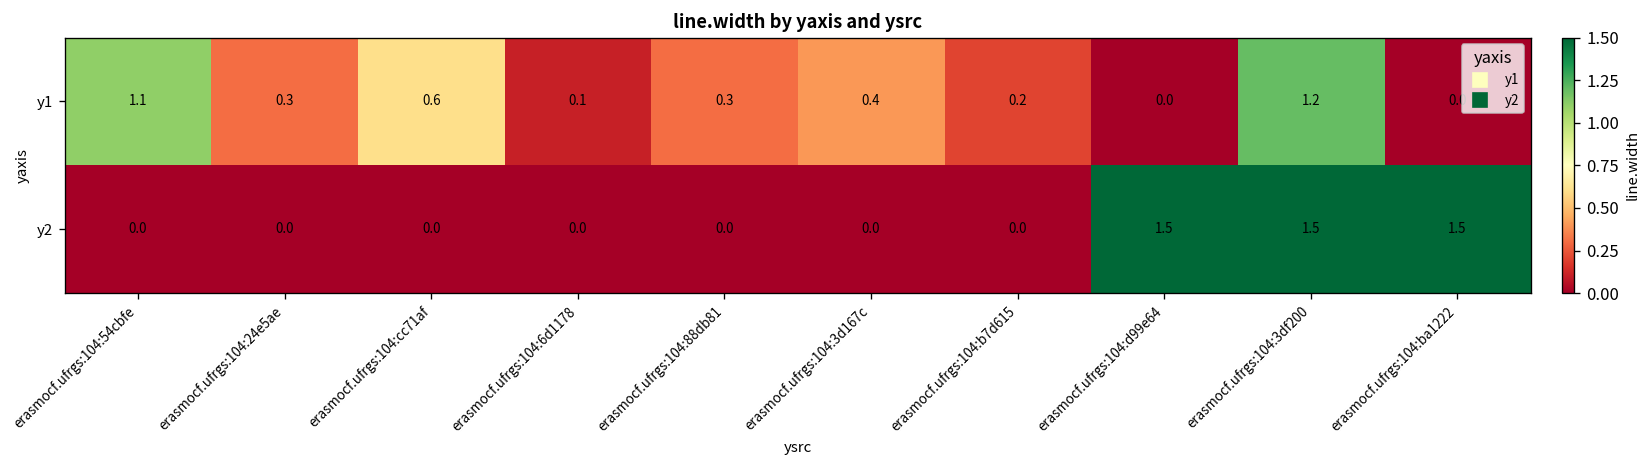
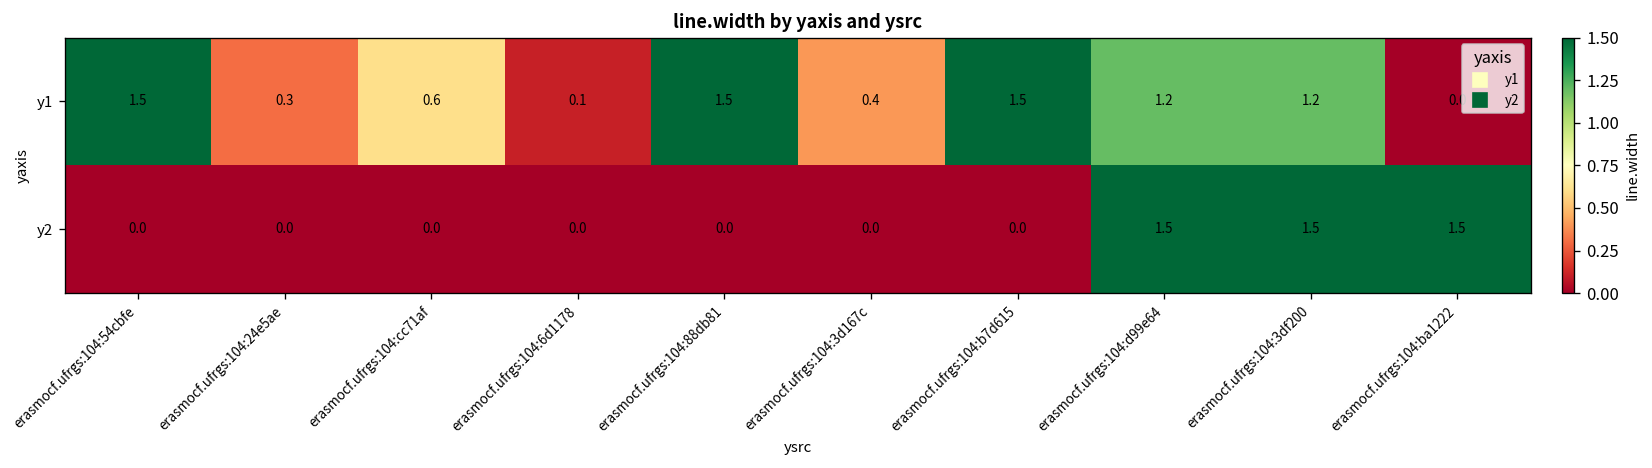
  {
    "y1": {
-     "erasmocf.ufrgs:104:54cbfe": 1.1,
+     "erasmocf.ufrgs:104:54cbfe": 1.5,
      "erasmocf.ufrgs:104:24e5ae": 0.3,
      "erasmocf.ufrgs:104:cc71af": 0.6,
      "erasmocf.ufrgs:104:6d1178": 0.1,
-     "erasmocf.ufrgs:104:88db81": 0.3,
+     "erasmocf.ufrgs:104:88db81": 1.5,
      "erasmocf.ufrgs:104:3d167c": 0.4,
-     "erasmocf.ufrgs:104:b7d615": 0.2,
-     "erasmocf.ufrgs:104:d99e64": 0.0,
+     "erasmocf.ufrgs:104:b7d615": 1.5,
+     "erasmocf.ufrgs:104:d99e64": 1.2,
      "erasmocf.ufrgs:104:3df200": 1.2
    },
    "y2": {
      "erasmocf.ufrgs:104:54cbfe": 0.0,
      "erasmocf.ufrgs:104:24e5ae": 0.0,
      "erasmocf.ufrgs:104:cc71af": 0.0,
      "erasmocf.ufrgs:104:6d1178": 0.0,
      "erasmocf.ufrgs:104:88db81": 0.0,
      "erasmocf.ufrgs:104:3d167c": 0.0,
      "erasmocf.ufrgs:104:b7d615": 0.0,
      "erasmocf.ufrgs:104:d99e64": 1.5,
      "erasmocf.ufrgs:104:3df200": 1.5,
      "erasmocf.ufrgs:104:ba1222": 1.5
    }
  }
